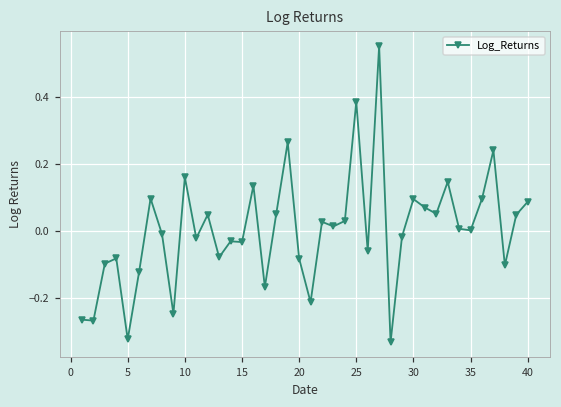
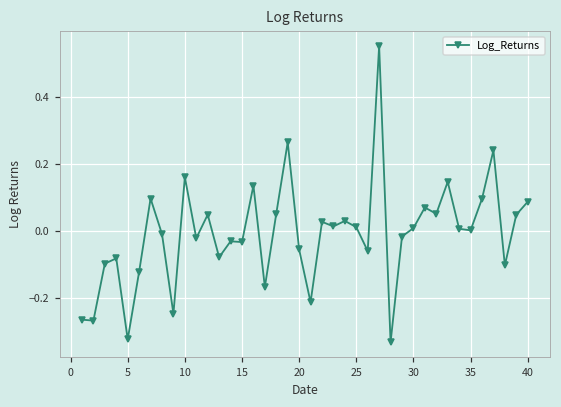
  {
    "5": -0.32,
    "10": 0.16,
    "15": -0.03,
-   "20": -0.08,
-   "25": 0.39,
-   "30": 0.10,
+   "20": -0.06,
+   "25": 0.01,
+   "30": 0.01,
    "35": 0.00,
    "40": 0.09
  }
